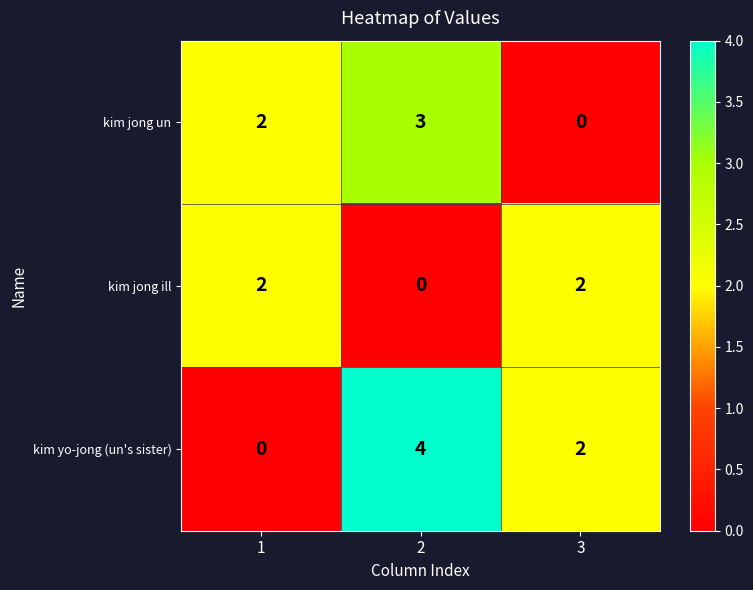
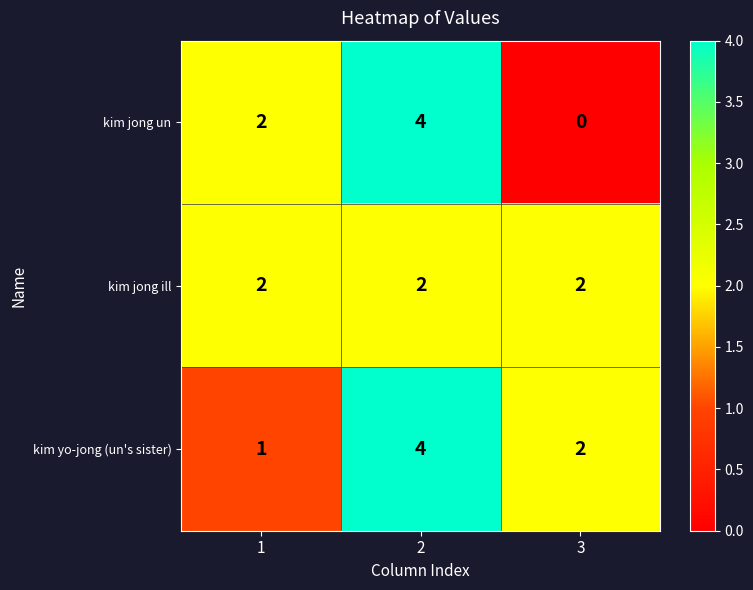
  {
    "kim jong un": {
      "1": 2,
-     "2": 3,
+     "2": 4,
      "3": 0
    },
    "kim jong ill": {
      "1": 2,
-     "2": 0,
+     "2": 2,
      "3": 2
    },
    "kim yo-jong (un's sister)": {
-     "1": 0,
+     "1": 1,
      "2": 4,
      "3": 2
    }
  }
